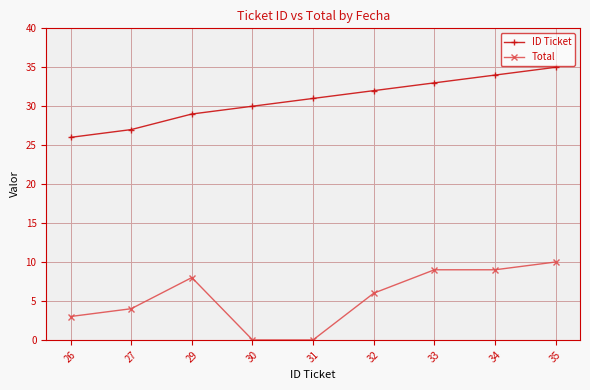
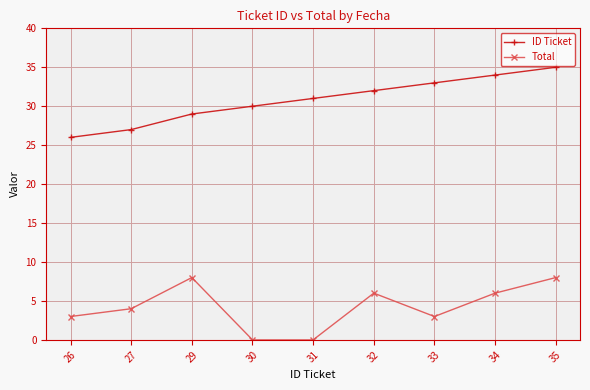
  {
    "ID Ticket": {
      "26": 26,
      "27": 27,
      "29": 29,
      "30": 30,
      "31": 31,
      "32": 32,
      "33": 33,
      "34": 34,
      "35": 35
    },
    "Total": {
      "26": 3,
      "27": 4,
      "29": 8,
      "30": 0,
      "31": 0,
      "32": 6,
-     "33": 9,
-     "34": 9,
-     "35": 10
+     "33": 3,
+     "34": 6,
+     "35": 8
    }
  }
